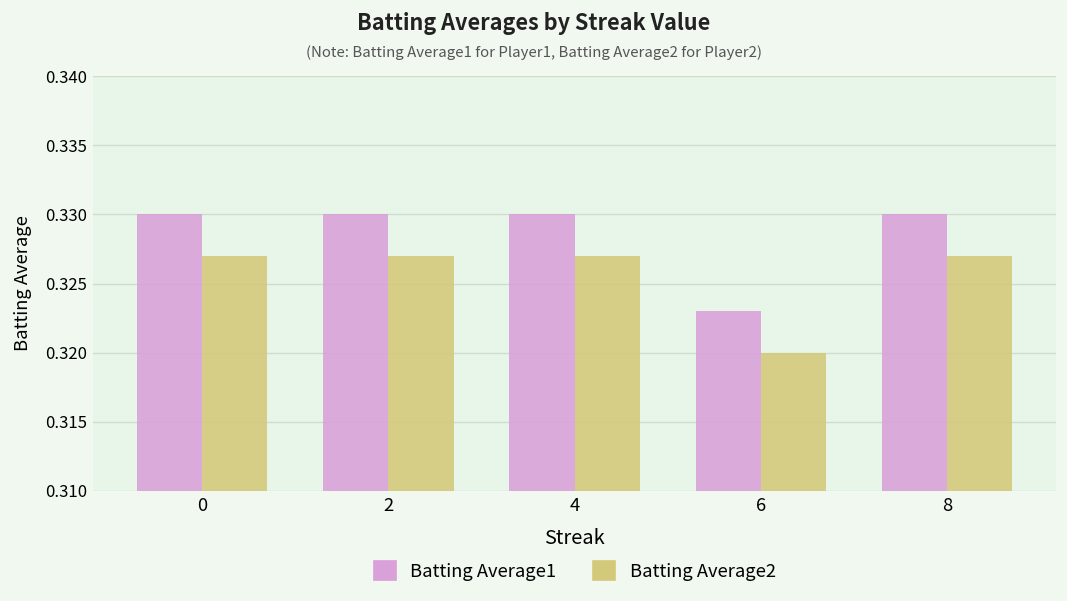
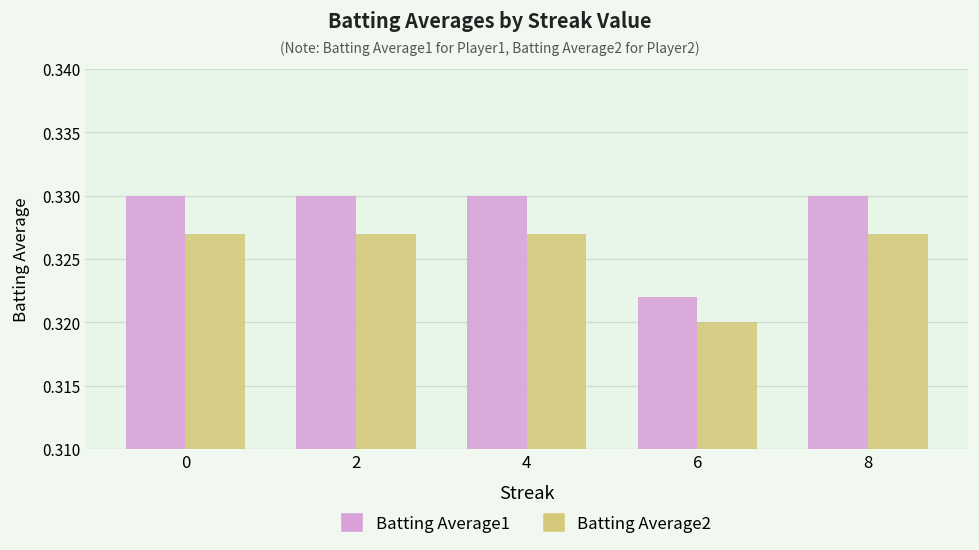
  {
    "Batting Average1": {
      "0": 0.330,
      "2": 0.330,
      "4": 0.330,
-     "6": 0.323,
+     "6": 0.322,
      "8": 0.330
    },
    "Batting Average2": {
      "0": 0.327,
      "2": 0.327,
      "4": 0.327,
      "6": 0.320,
      "8": 0.327
    }
  }
